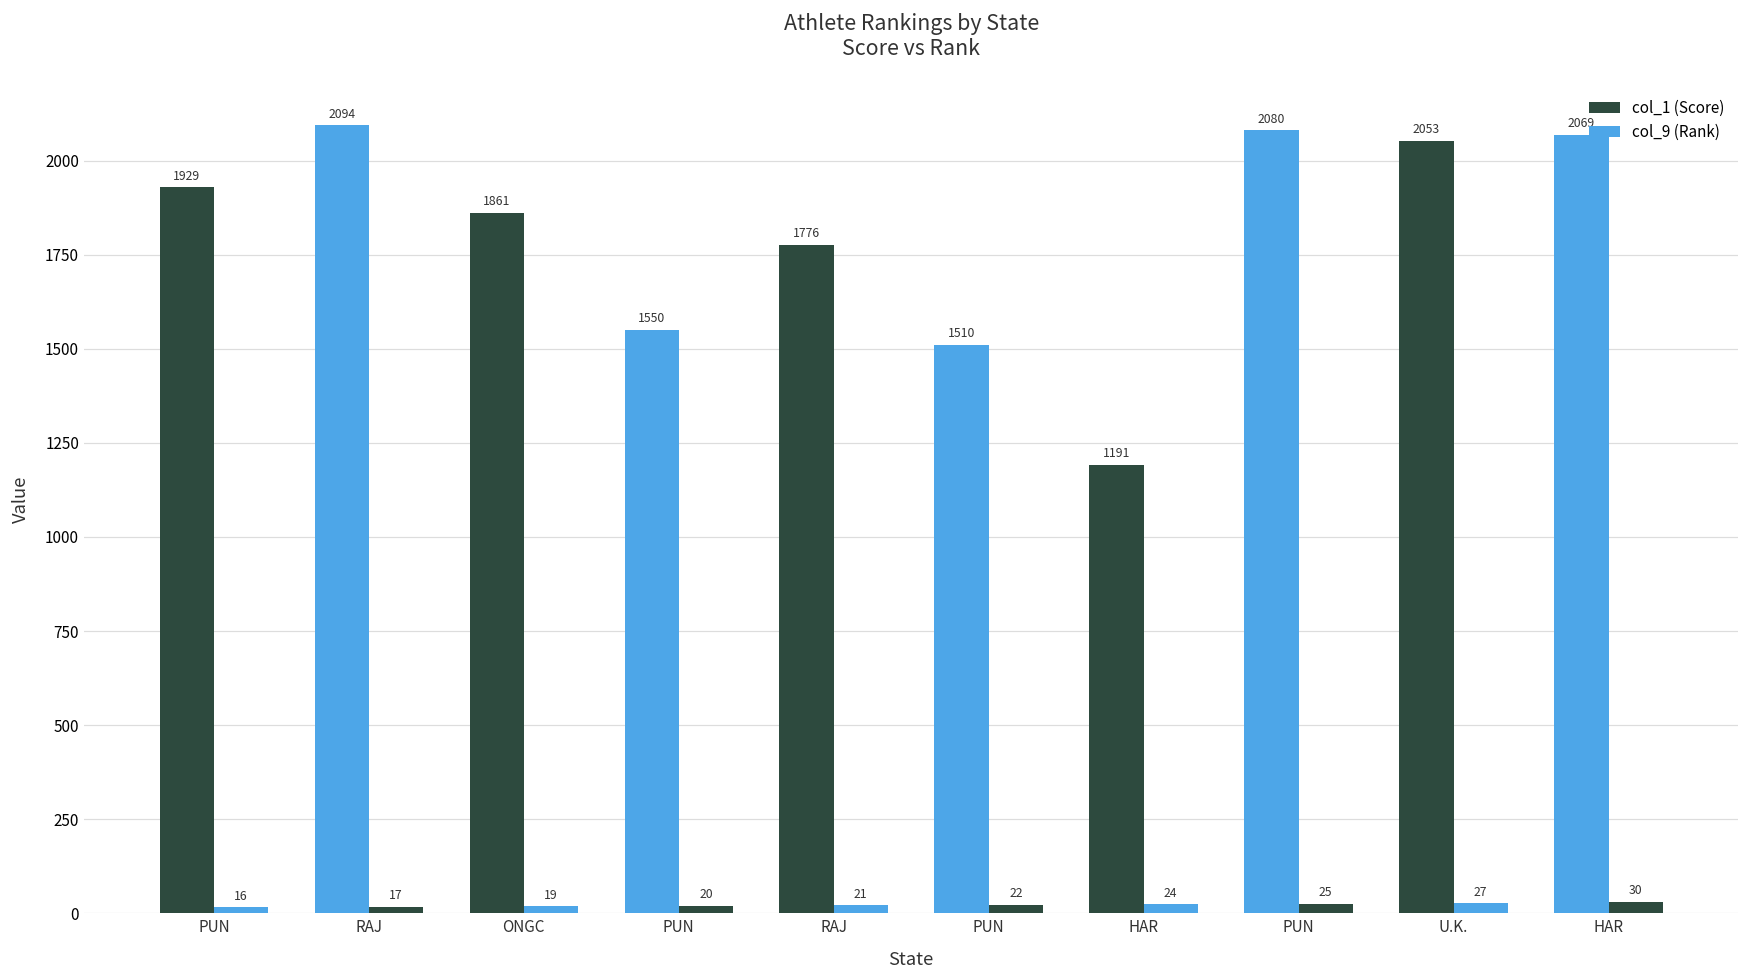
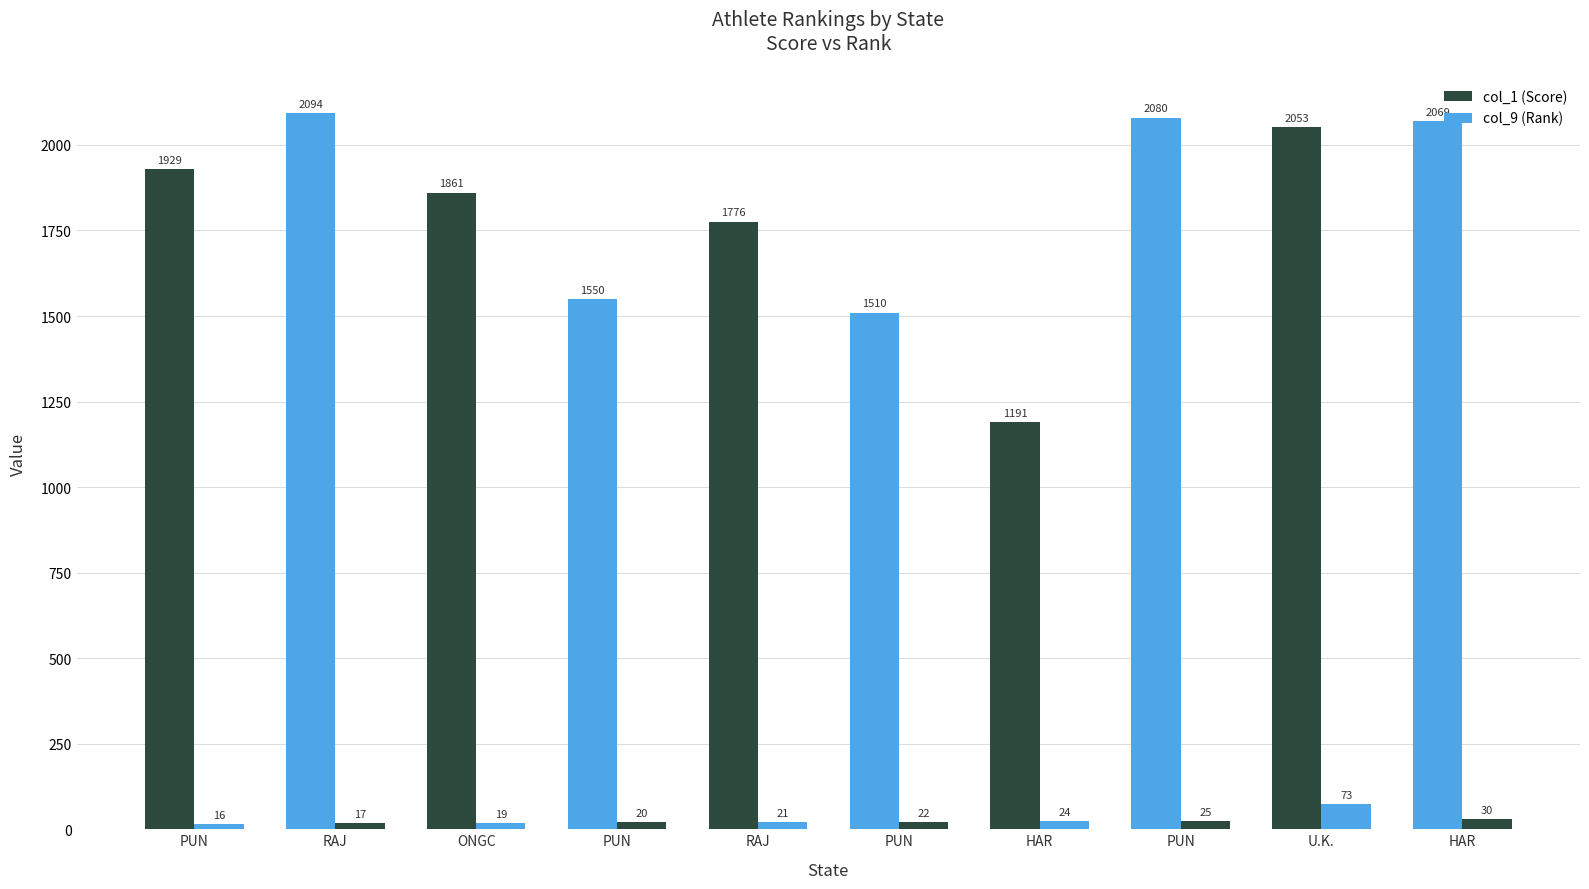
  {
    "col_1 (Score)": {
      "ONGC": 1861,
      "U.K.": 2053
    },
    "col_9 (Rank)": {
      "ONGC": 19,
-     "U.K.": 27
+     "U.K.": 73
    }
  }
